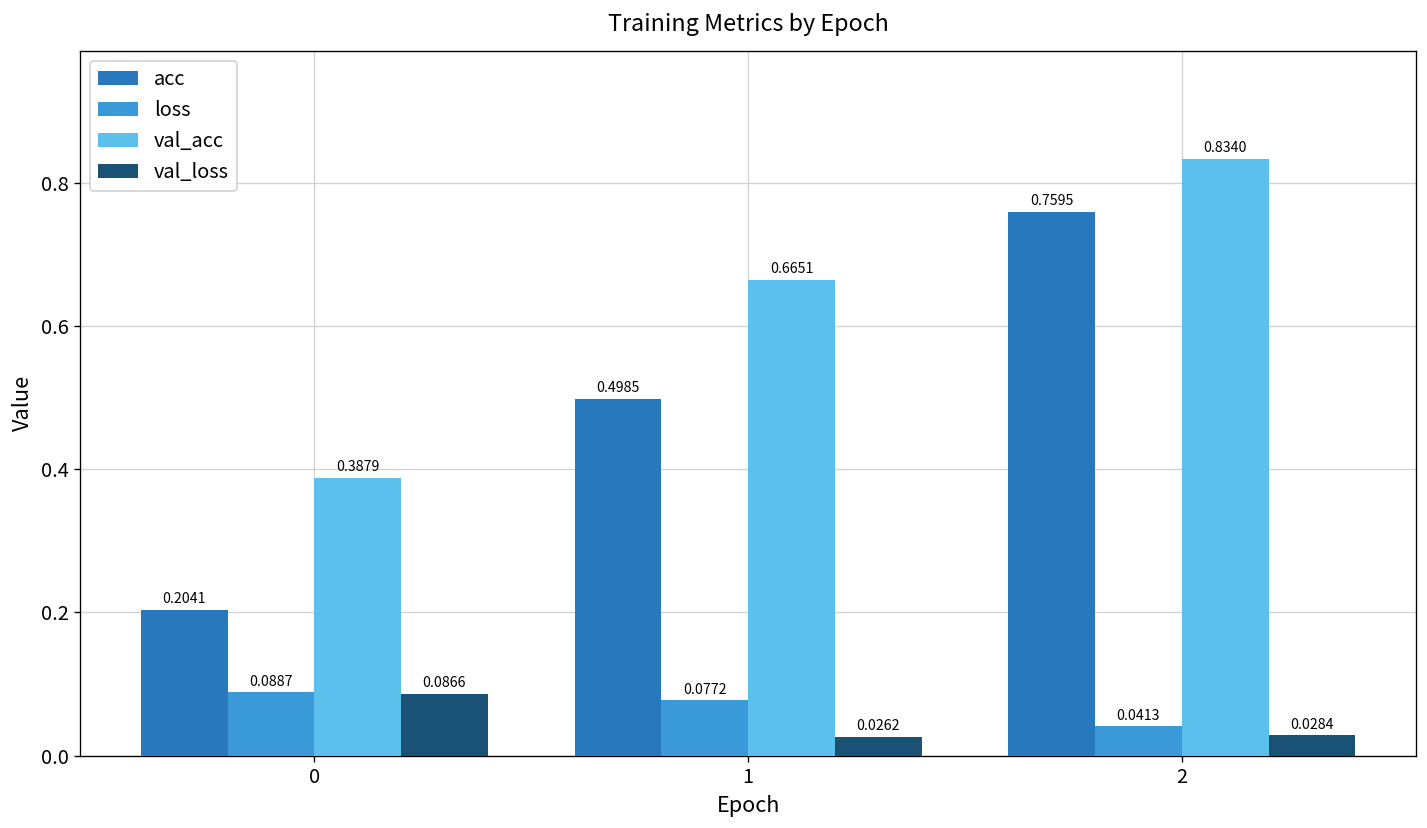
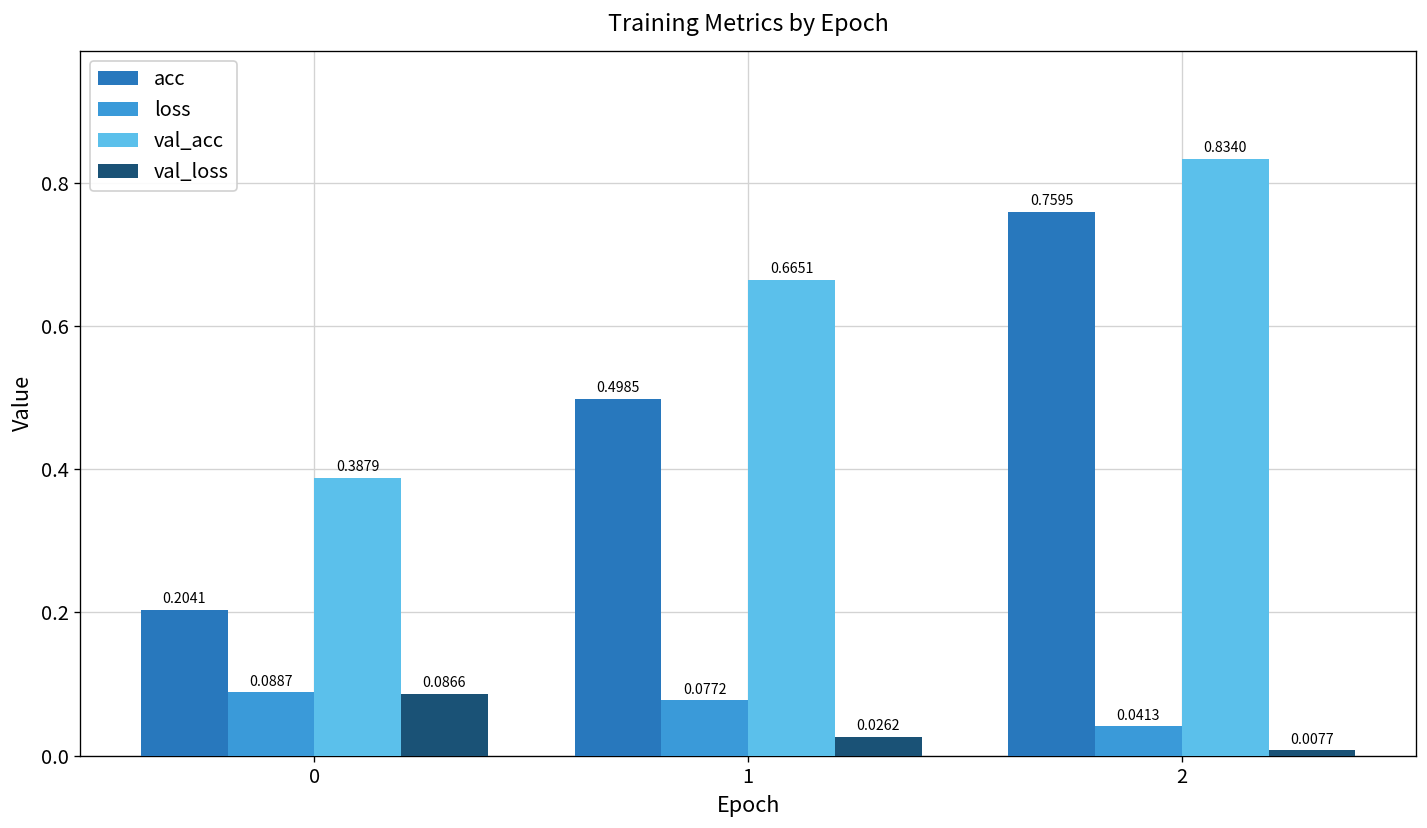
  {
    "val_loss": {
      "0": 0.0866,
      "1": 0.0262,
-     "2": 0.0284
+     "2": 0.0077
    }
  }
